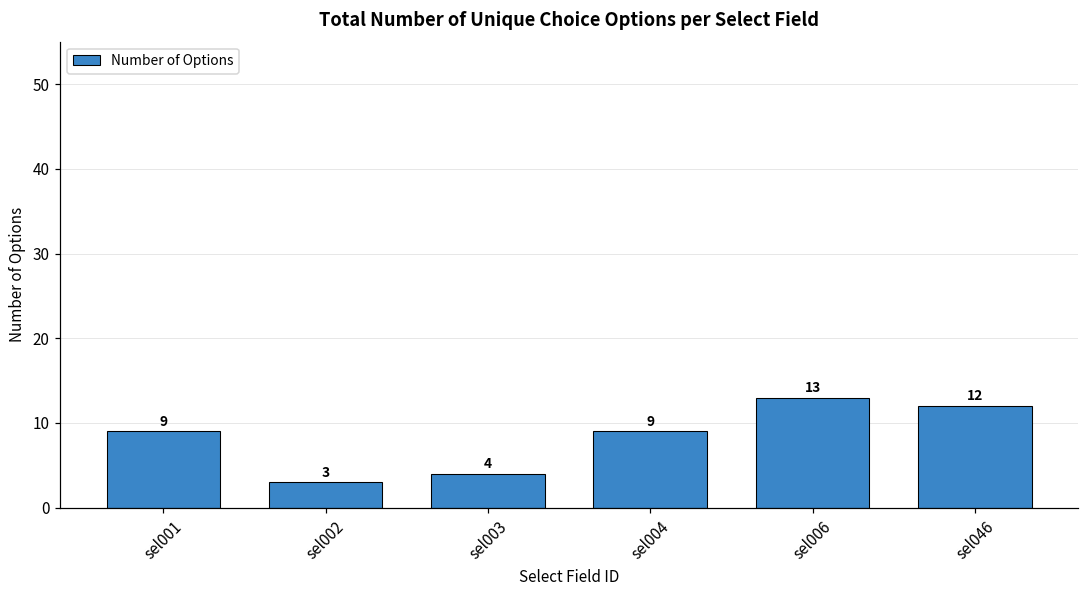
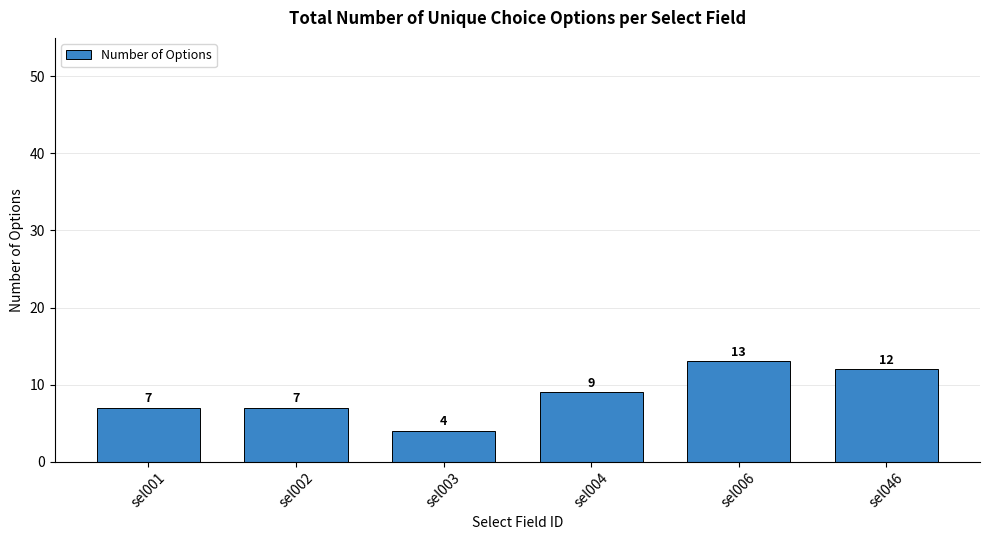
  {
-   "sel001": 9,
-   "sel002": 3,
+   "sel001": 7,
+   "sel002": 7,
    "sel003": 4,
    "sel004": 9,
    "sel006": 13,
    "sel046": 12
  }
